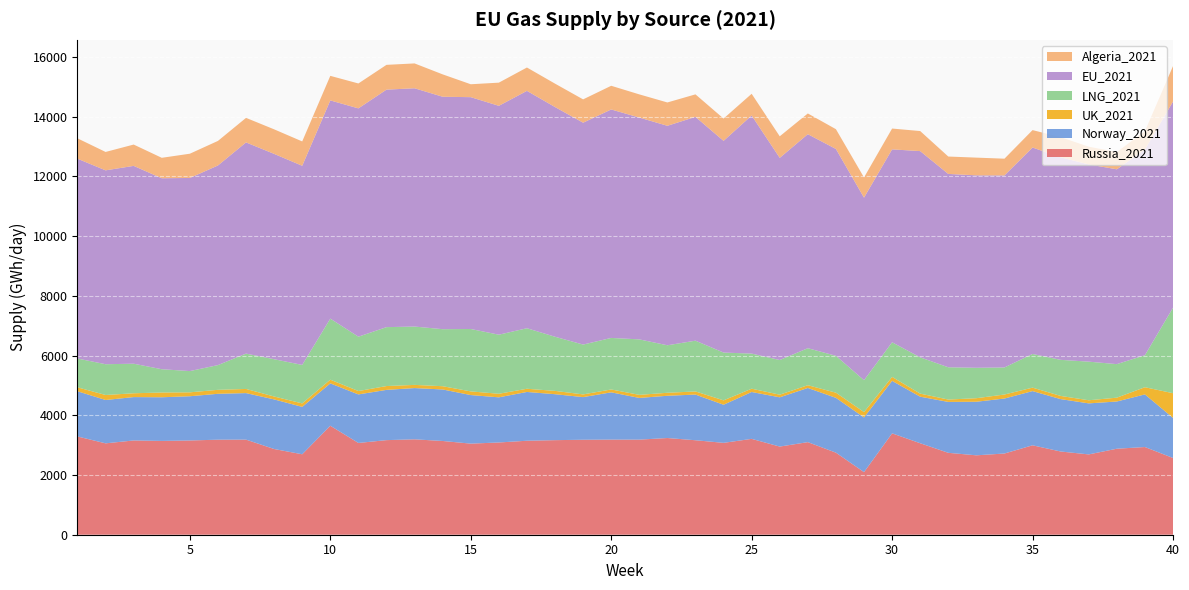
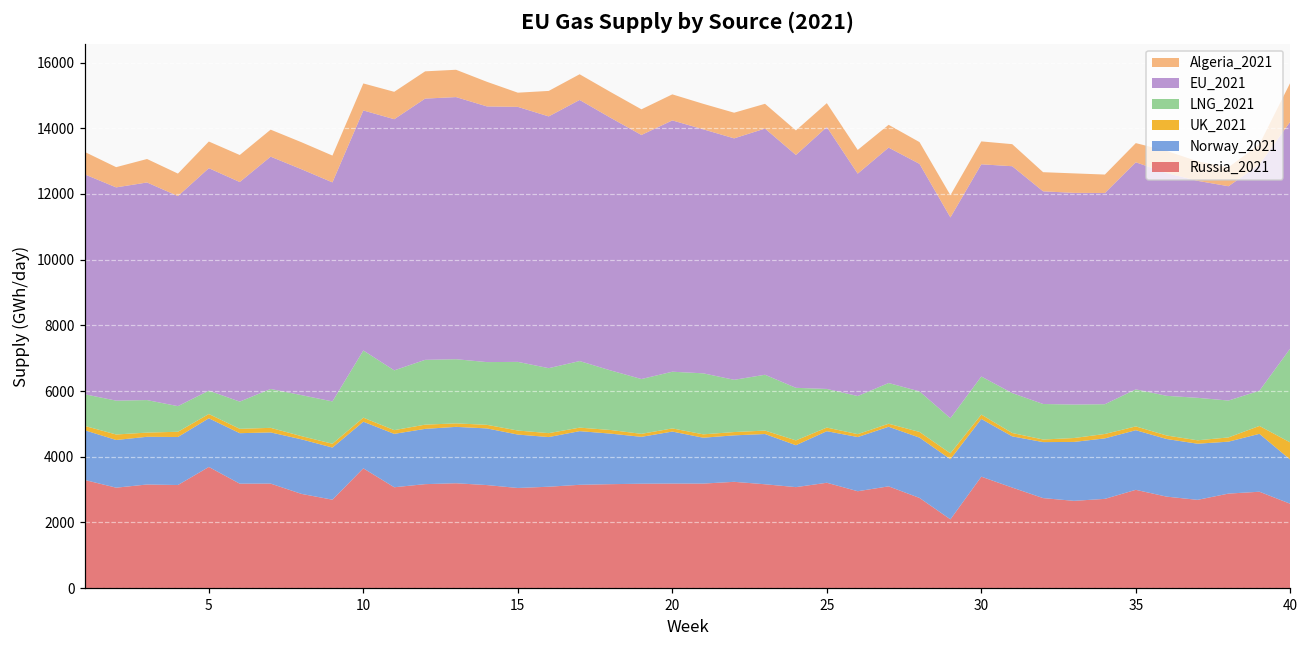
  {
    "Russia_2021": {
-     "5": 3200,
+     "5": 3700,
      "10": 3600,
      "15": 3100,
      "20": 3200,
      "25": 3200,
      "30": 3400,
      "35": 3000,
      "40": 2600
    },
    "Norway_2021": {
      "5": 1500,
      "10": 1400,
      "15": 1600,
      "20": 1600,
      "25": 1600,
      "30": 1800,
      "35": 1800,
      "40": 1300
    },
    "UK_2021": {
      "5": 100,
      "10": 100,
      "15": 100,
      "20": 100,
      "25": 100,
      "30": 100,
      "35": 100,
-     "40": 800
+     "40": 500
    },
    "LNG_2021": {
      "5": 700,
      "10": 2000,
      "15": 2100,
      "20": 1700,
      "25": 1200,
      "30": 1200,
      "35": 1100,
      "40": 2900
    },
    "EU_2021": {
-     "5": 6500,
+     "5": 6800,
      "10": 7300,
      "15": 7800,
      "20": 7700,
      "25": 8000,
      "30": 6500,
      "35": 6900,
      "40": 6900
    },
    "Algeria_2021": {
      "5": 800,
      "10": 800,
      "15": 400,
      "20": 800,
      "25": 700,
      "30": 700,
      "35": 600,
      "40": 1200
    }
  }
